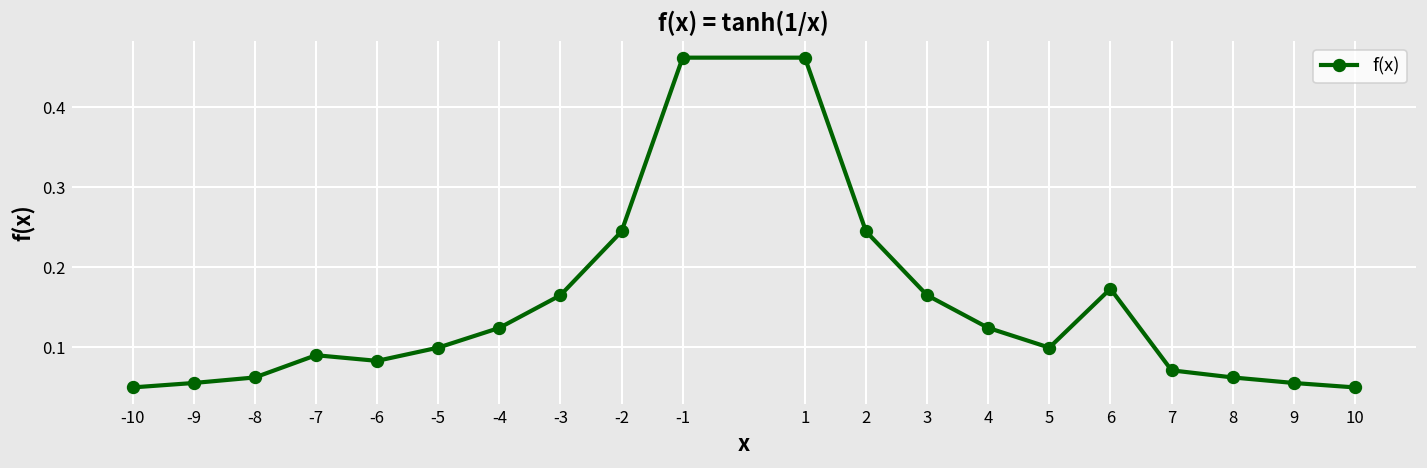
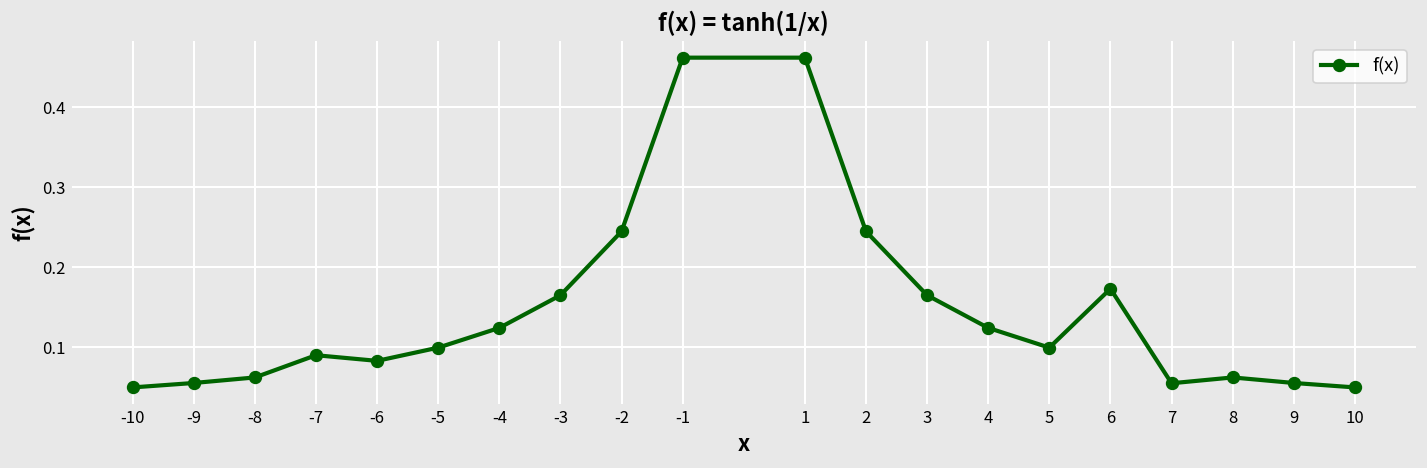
  {
    "-10": 0.05,
    "-9": 0.06,
    "-8": 0.06,
    "-7": 0.09,
    "-6": 0.08,
    "-5": 0.10,
    "-4": 0.12,
    "-3": 0.17,
    "-2": 0.24,
    "-1": 0.46,
    "1": 0.46,
    "2": 0.24,
    "3": 0.17,
    "4": 0.12,
    "5": 0.10,
    "6": 0.17,
-   "7": 0.07,
+   "7": 0.06,
    "8": 0.06,
    "9": 0.06,
    "10": 0.05
  }
